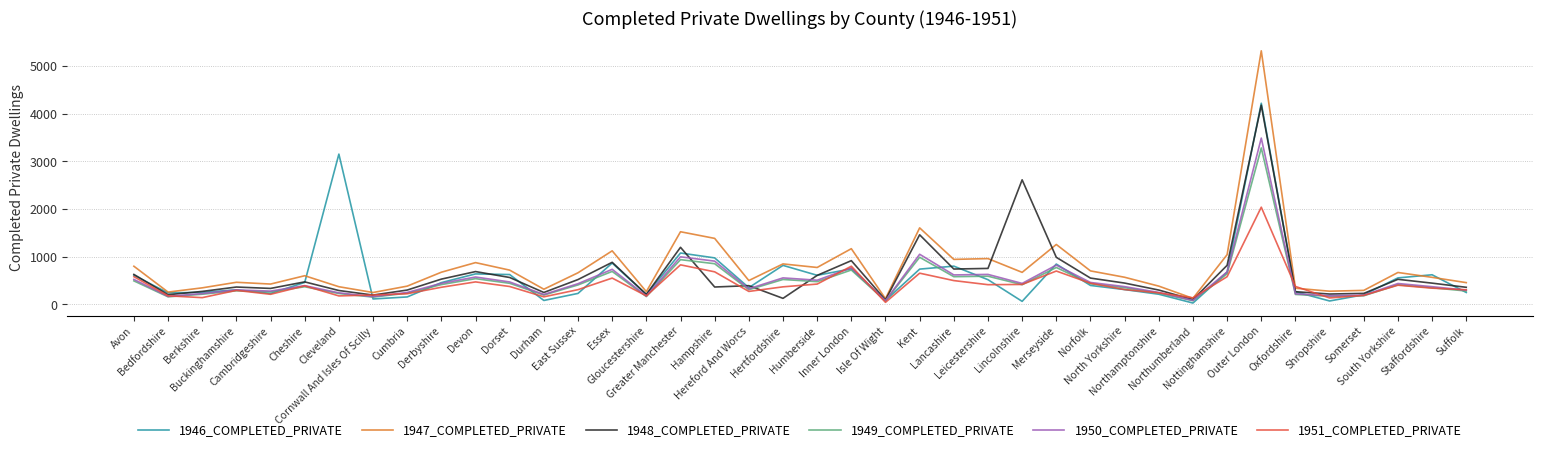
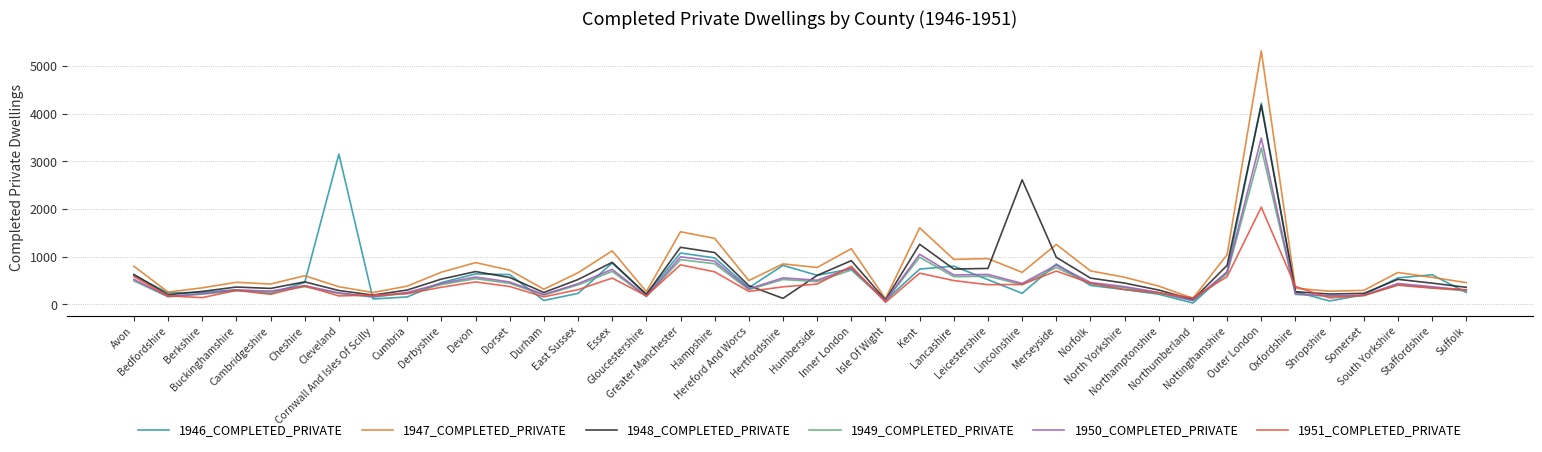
  {
    "1946_COMPLETED_PRIVATE": {
      "Cleveland": 3200,
      "Cumbria": 200,
      "Dorset": 600,
      "Durham": 100,
      "East Sussex": 200,
      "Greater Manchester": 1100,
      "Hampshire": 1000,
      "Kent": 700,
      "Lancashire": 800,
      "Leicestershire": 500,
-     "Lincolnshire": 100,
+     "Lincolnshire": 200,
      "Shropshire": 100,
      "Staffordshire": 600
    },
    "1948_COMPLETED_PRIVATE": {
      "Buckinghamshire": 400,
      "Cambridgeshire": 300,
      "Derbyshire": 500,
      "Dorset": 600,
      "East Sussex": 500,
      "Greater Manchester": 1200,
-     "Hampshire": 400,
+     "Hampshire": 1100,
      "Hertfordshire": 100,
      "Inner London": 900,
-     "Kent": 1500,
+     "Kent": 1300,
      "Lancashire": 700,
      "Leicestershire": 800,
      "Lincolnshire": 2600,
      "Merseyside": 1000,
      "Norfolk": 600,
      "North Yorkshire": 400,
      "Nottinghamshire": 800,
      "Staffordshire": 400
    },
    "1949_COMPLETED_PRIVATE": {
      "Greater Manchester": 900,
      "Hampshire": 900,
      "Kent": 1000,
      "Outer London": 3300
    },
    "1950_COMPLETED_PRIVATE": {
      "Greater Manchester": 1000,
      "Hampshire": 900,
      "Kent": 1100,
      "Outer London": 3500
    }
  }
